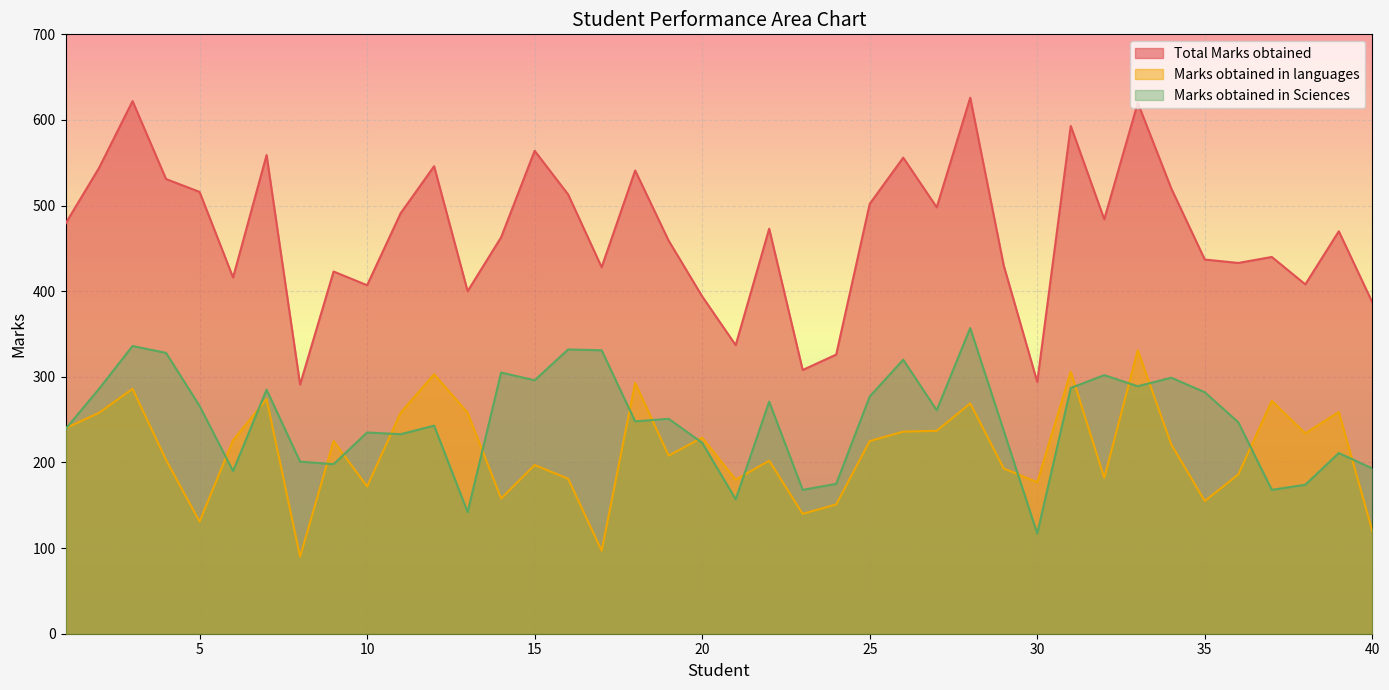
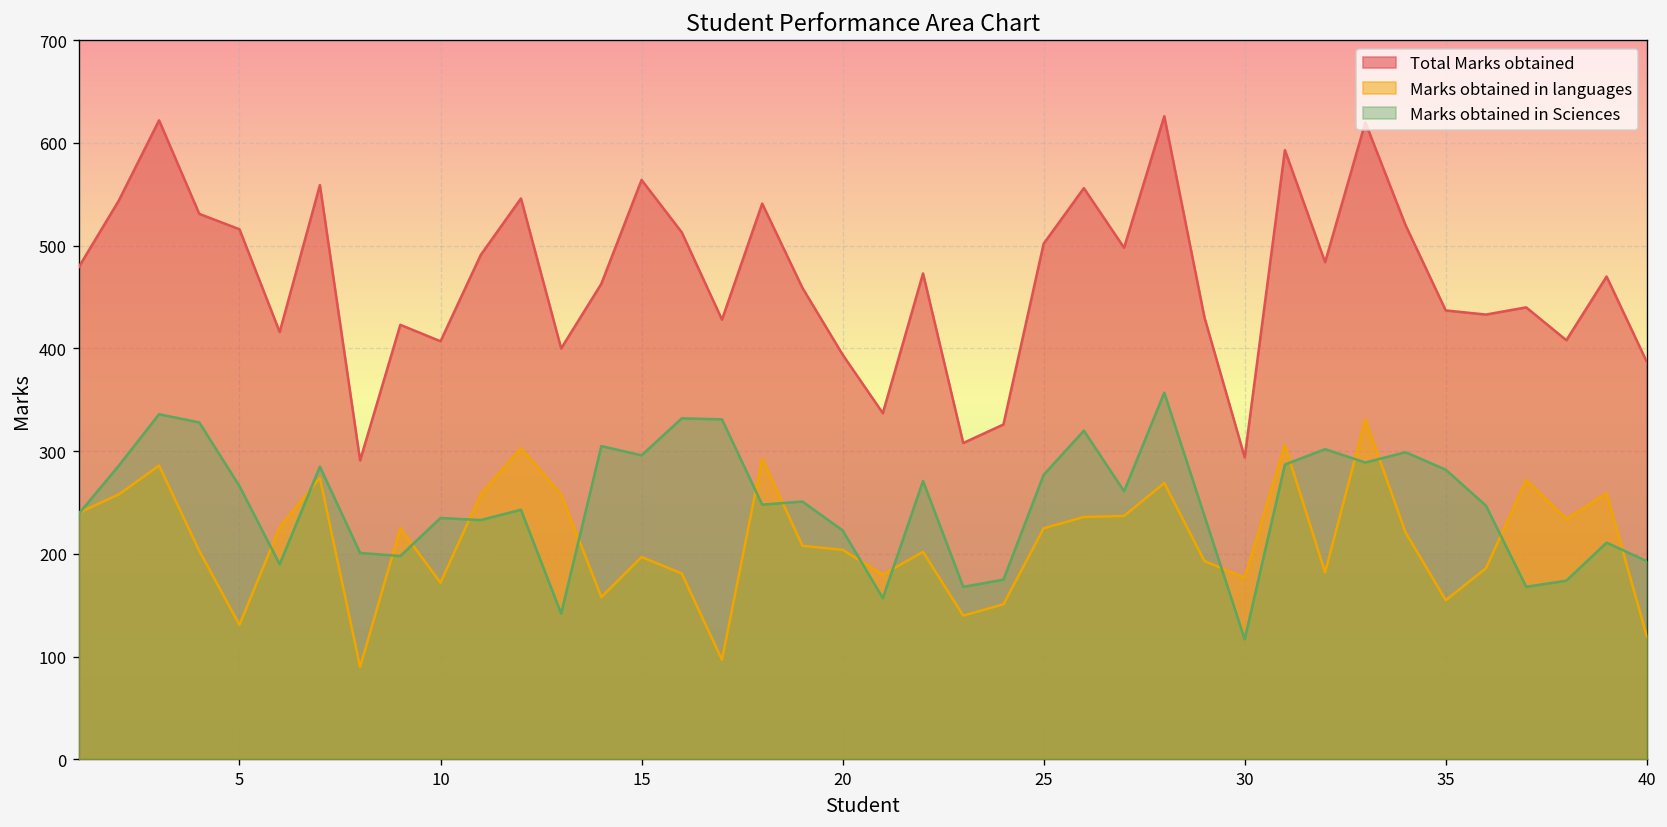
  {
    "Total Marks obtained": {
      "5": 520,
      "10": 410,
      "15": 560,
      "20": 390,
      "25": 500,
      "30": 290,
      "35": 440,
      "40": 390
    },
    "Marks obtained in languages": {
      "5": 130,
      "10": 170,
      "15": 200,
-     "20": 230,
+     "20": 200,
      "25": 230,
      "30": 180,
      "35": 160,
      "40": 120
    },
    "Marks obtained in Sciences": {
      "5": 270,
      "10": 240,
      "15": 300,
      "20": 220,
      "25": 280,
      "30": 120,
      "35": 280,
      "40": 190
    }
  }
